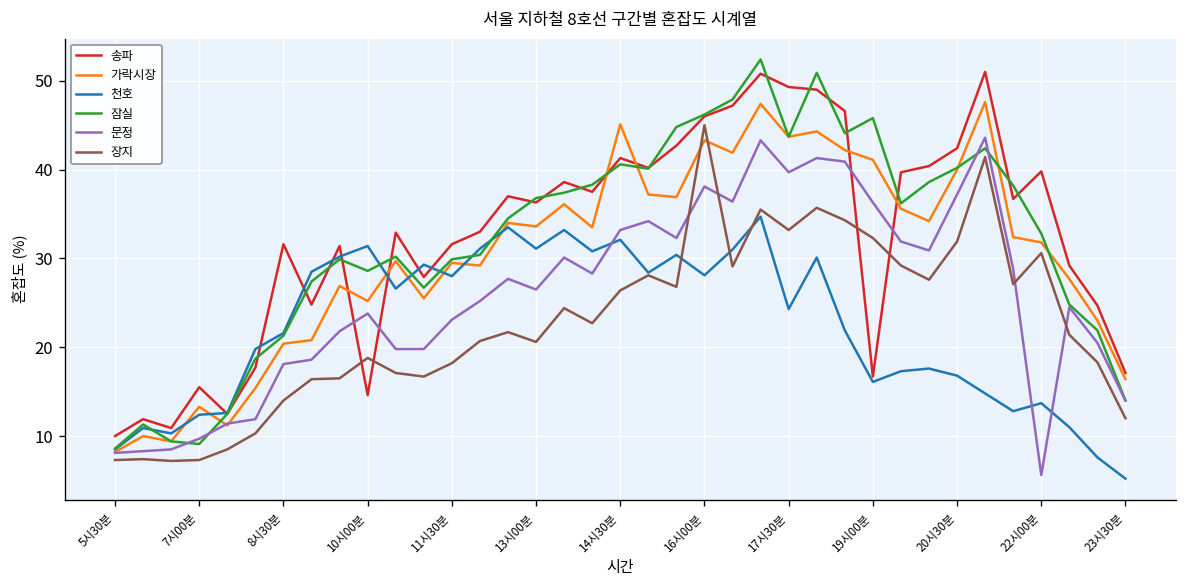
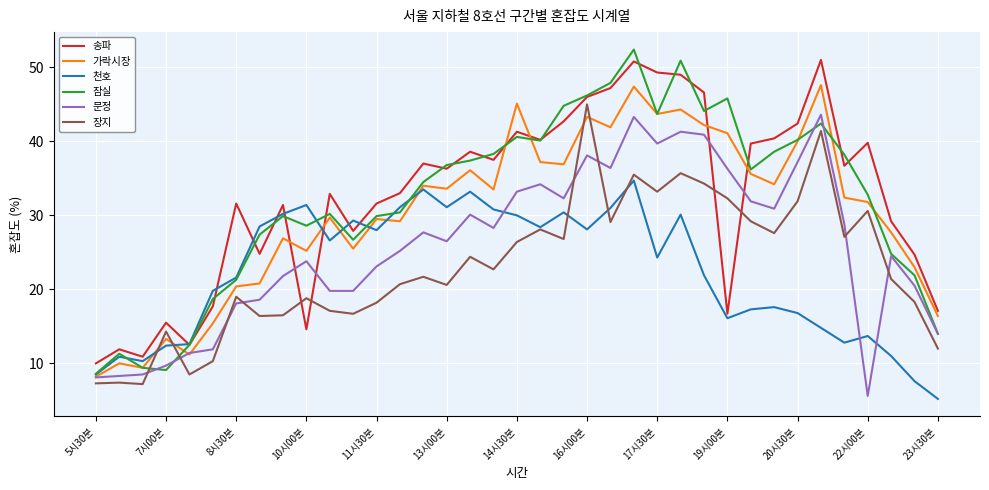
  {
    "송파": {
      "5시30분": 10,
      "7시00분": 16,
      "8시30분": 32,
      "10시00분": 15,
      "11시30분": 32,
      "13시00분": 36,
      "14시30분": 41,
      "17시30분": 49,
      "19시00분": 17,
      "20시30분": 42,
      "22시00분": 40,
      "23시30분": 17
    },
    "가락시장": {
      "7시00분": 13,
      "8시30분": 20,
      "10시00분": 25,
      "11시30분": 30,
      "13시00분": 34,
      "14시30분": 45,
      "16시00분": 43,
      "19시00분": 41,
      "22시00분": 32,
      "23시30분": 16
    },
    "천호": {
      "7시00분": 12,
      "10시00분": 31,
      "11시30분": 28,
      "13시00분": 31,
-     "14시30분": 32,
+     "14시30분": 30,
      "16시00분": 28,
      "17시30분": 24,
      "19시00분": 16,
      "20시30분": 17,
      "22시00분": 14,
      "23시30분": 5
    },
    "잠실": {
      "7시00분": 9,
      "10시00분": 29,
      "11시30분": 30,
      "13시00분": 37,
      "14시30분": 41,
      "19시00분": 46,
      "22시00분": 33
    },
    "문정": {
      "7시00분": 10,
      "8시30분": 18,
      "10시00분": 24,
      "11시30분": 23,
      "13시00분": 27,
      "14시30분": 33,
      "16시00분": 38,
      "17시30분": 40,
      "19시00분": 36,
      "20시30분": 37,
      "22시00분": 6
    },
    "장지": {
      "5시30분": 7,
-     "7시00분": 7,
-     "8시30분": 14,
+     "7시00분": 14,
+     "8시30분": 19,
      "10시00분": 19,
      "11시30분": 18,
      "13시00분": 21,
      "14시30분": 26,
      "16시00분": 45,
      "17시30분": 33,
      "19시00분": 32,
      "20시30분": 32,
      "22시00분": 31,
      "23시30분": 12
    }
  }
